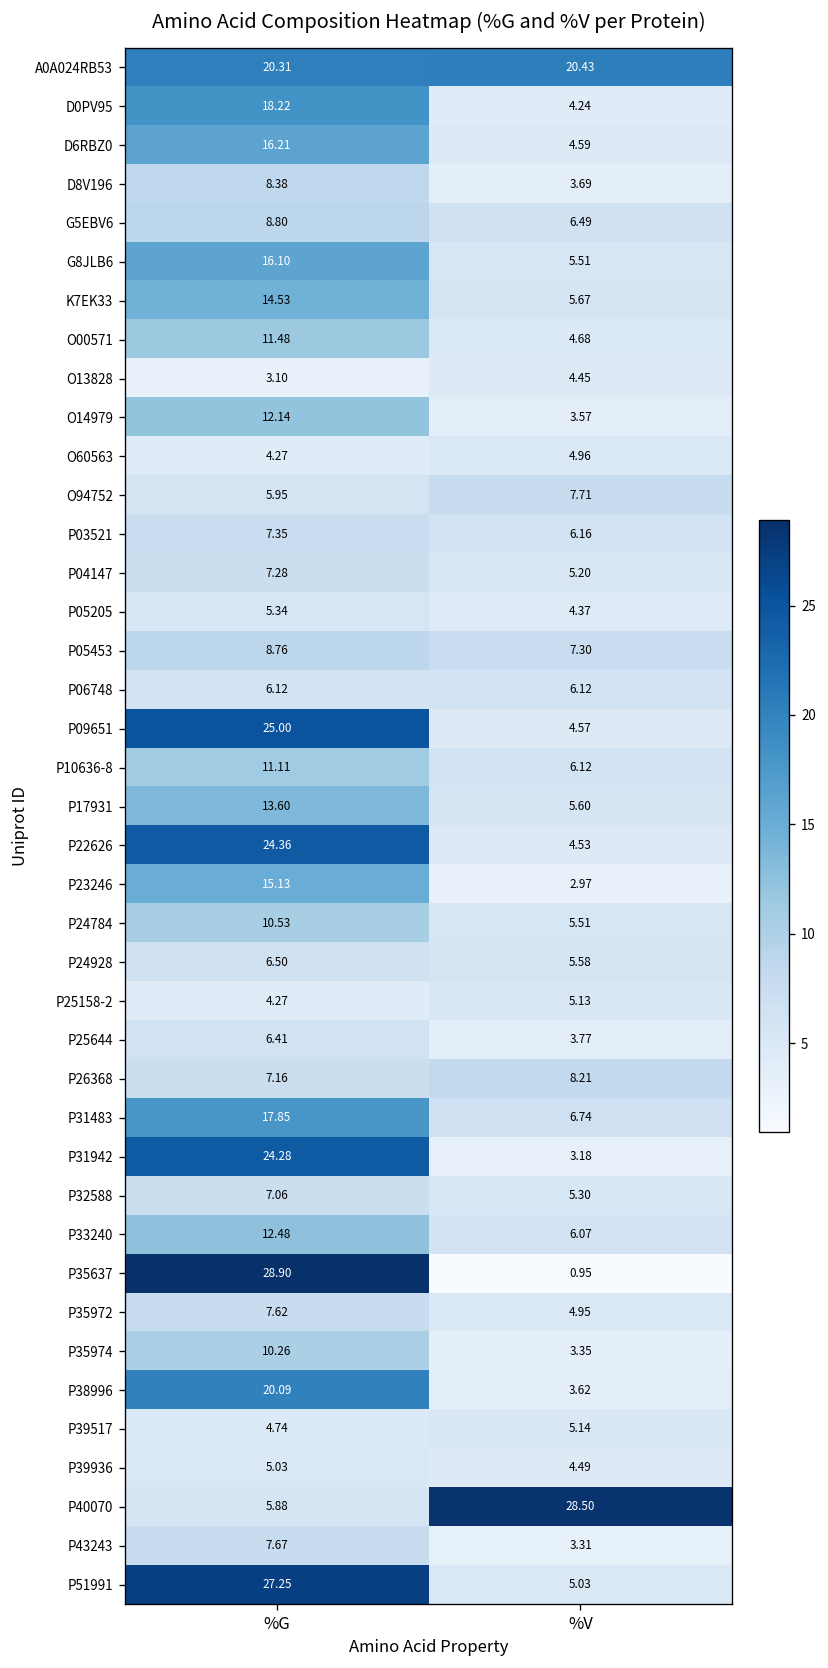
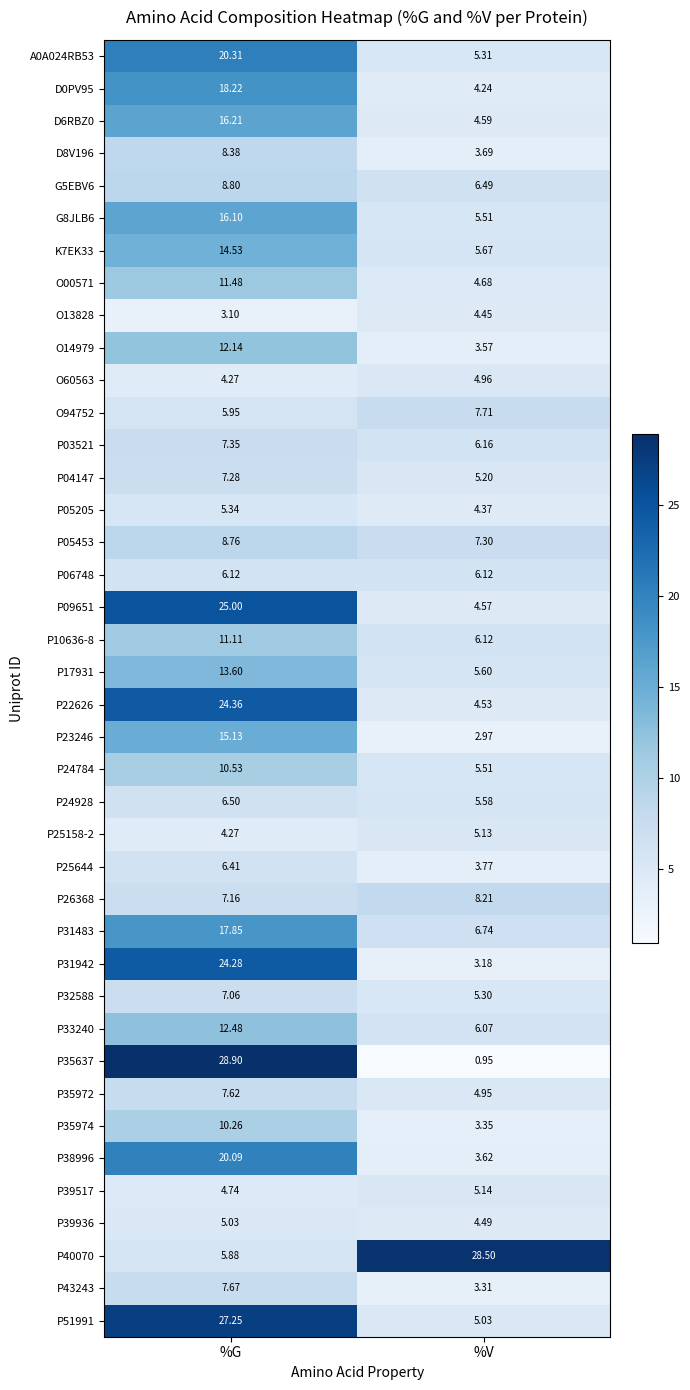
  {
    "A0A024RB53": {
      "%G": 20.31,
-     "%V": 20.43
+     "%V": 5.31
    },
    "D0PV95": {
      "%G": 18.22,
      "%V": 4.24
    },
    "D6RBZ0": {
      "%G": 16.21,
      "%V": 4.59
    },
    "D8V196": {
      "%G": 8.38,
      "%V": 3.69
    },
    "G5EBV6": {
      "%G": 8.80,
      "%V": 6.49
    },
    "G8JLB6": {
      "%G": 16.10,
      "%V": 5.51
    },
    "K7EK33": {
      "%G": 14.53,
      "%V": 5.67
    },
    "O00571": {
      "%G": 11.48,
      "%V": 4.68
    },
    "O13828": {
      "%G": 3.10,
      "%V": 4.45
    },
    "O14979": {
      "%G": 12.14,
      "%V": 3.57
    },
    "O60563": {
      "%G": 4.27,
      "%V": 4.96
    },
    "O94752": {
      "%G": 5.95,
      "%V": 7.71
    },
    "P03521": {
      "%G": 7.35,
      "%V": 6.16
    },
    "P04147": {
      "%G": 7.28,
      "%V": 5.20
    },
    "P05205": {
      "%G": 5.34,
      "%V": 4.37
    },
    "P05453": {
      "%G": 8.76,
      "%V": 7.30
    },
    "P06748": {
      "%G": 6.12,
      "%V": 6.12
    },
    "P09651": {
      "%G": 25.00,
      "%V": 4.57
    },
    "P10636-8": {
      "%G": 11.11,
      "%V": 6.12
    },
    "P17931": {
      "%G": 13.60,
      "%V": 5.60
    },
    "P22626": {
      "%G": 24.36,
      "%V": 4.53
    },
    "P23246": {
      "%G": 15.13,
      "%V": 2.97
    },
    "P24784": {
      "%G": 10.53,
      "%V": 5.51
    },
    "P24928": {
      "%G": 6.50,
      "%V": 5.58
    },
    "P25158-2": {
      "%G": 4.27,
      "%V": 5.13
    },
    "P25644": {
      "%G": 6.41,
      "%V": 3.77
    },
    "P26368": {
      "%G": 7.16,
      "%V": 8.21
    },
    "P31483": {
      "%G": 17.85,
      "%V": 6.74
    },
    "P31942": {
      "%G": 24.28,
      "%V": 3.18
    },
    "P32588": {
      "%G": 7.06,
      "%V": 5.30
    },
    "P33240": {
      "%G": 12.48,
      "%V": 6.07
    },
    "P35637": {
      "%G": 28.90,
      "%V": 0.95
    },
    "P35972": {
      "%G": 7.62,
      "%V": 4.95
    },
    "P35974": {
      "%G": 10.26,
      "%V": 3.35
    },
    "P38996": {
      "%G": 20.09,
      "%V": 3.62
    },
    "P39517": {
      "%G": 4.74,
      "%V": 5.14
    },
    "P39936": {
      "%G": 5.03,
      "%V": 4.49
    },
    "P40070": {
      "%G": 5.88,
      "%V": 28.50
    },
    "P43243": {
      "%G": 7.67,
      "%V": 3.31
    },
    "P51991": {
      "%G": 27.25,
      "%V": 5.03
    }
  }
